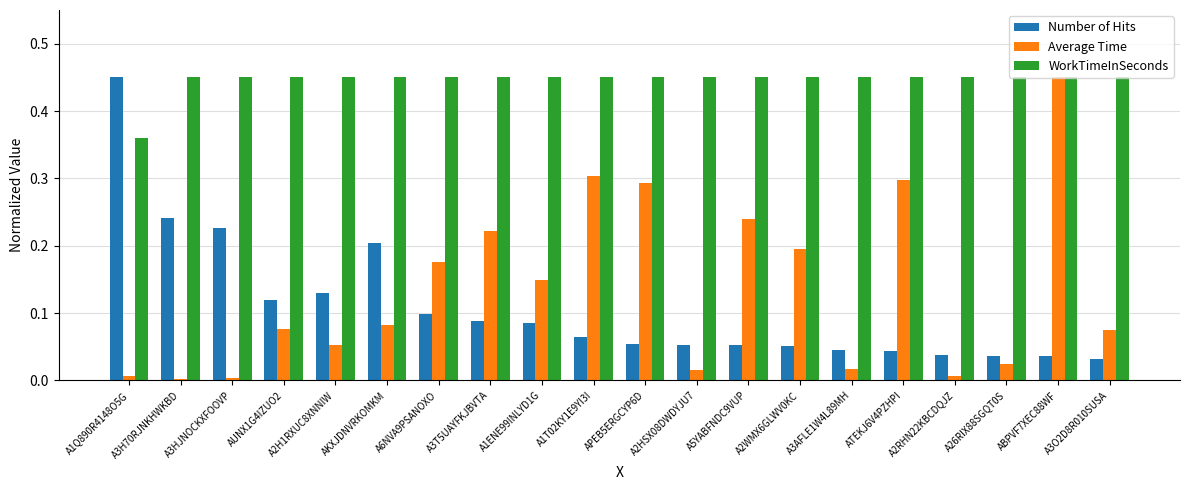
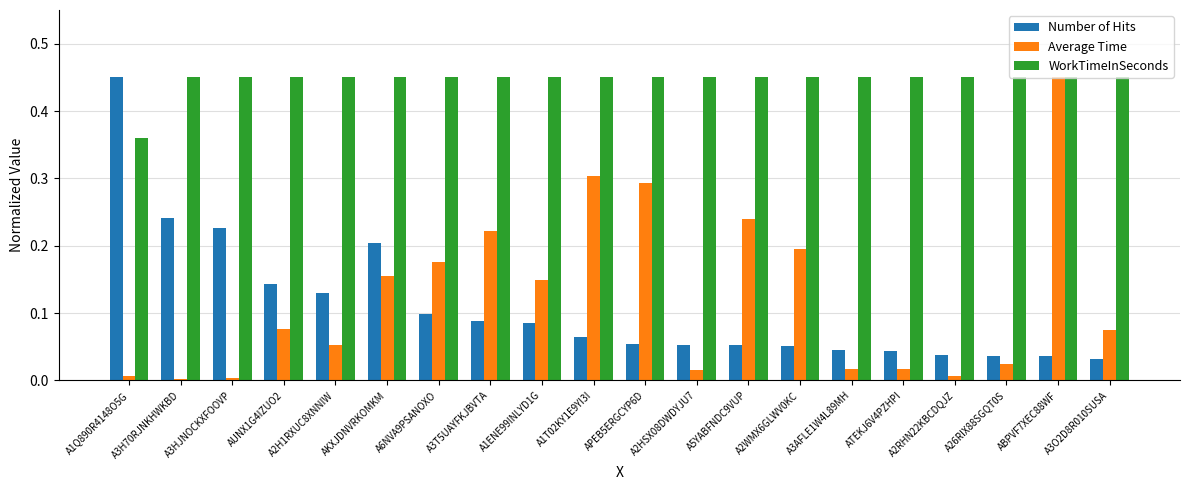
  {
    "Number of Hits": {
      "A1Q890R4148O5G": 0.45,
      "A3H70RJNKHWKBD": 0.24,
      "A3HJNOCKXFOOVP": 0.23,
-     "AUNX1G4IZUO2": 0.12,
+     "AUNX1G4IZUO2": 0.14,
      "A2H1RXUC8XNNIW": 0.13,
      "AKXJDNVRKOMKM": 0.20,
      "A6NVA9PSANOXO": 0.10,
      "A3T5UAYFKJBVTA": 0.09,
      "A1ENE99INLYD1G": 0.09,
      "A1T02KY1E9YI3I": 0.06,
      "APEB5ERGCYP6D": 0.05,
      "A2HSX08DWDYJU7": 0.05,
      "A5YABFNDC9VUP": 0.05,
      "A2WMX6GLWV0KC": 0.05,
      "A3AFLE1W4L89MH": 0.05,
      "ATEKJ6V4PZHPI": 0.04,
      "A2RHN22KBCDQJZ": 0.04,
      "A26RIX88SGQT0S": 0.04,
      "ABPVF7XEC88WF": 0.04,
      "A3O2D8R010SUSA": 0.03
    },
    "Average Time": {
      "A1Q890R4148O5G": 0.01,
      "AUNX1G4IZUO2": 0.08,
      "A2H1RXUC8XNNIW": 0.05,
-     "AKXJDNVRKOMKM": 0.08,
+     "AKXJDNVRKOMKM": 0.16,
      "A6NVA9PSANOXO": 0.18,
      "A3T5UAYFKJBVTA": 0.22,
      "A1ENE99INLYD1G": 0.15,
      "A1T02KY1E9YI3I": 0.30,
      "APEB5ERGCYP6D": 0.29,
      "A2HSX08DWDYJU7": 0.02,
      "A5YABFNDC9VUP": 0.24,
      "A2WMX6GLWV0KC": 0.19,
      "A3AFLE1W4L89MH": 0.02,
-     "ATEKJ6V4PZHPI": 0.30,
+     "ATEKJ6V4PZHPI": 0.02,
      "A2RHN22KBCDQJZ": 0.01,
      "A26RIX88SGQT0S": 0.02,
      "A3O2D8R010SUSA": 0.07
    },
    "WorkTimeInSeconds": {
      "A1Q890R4148O5G": 0.36,
      "A3H70RJNKHWKBD": 0.45,
      "A3HJNOCKXFOOVP": 0.45,
      "AUNX1G4IZUO2": 0.45,
      "A2H1RXUC8XNNIW": 0.45,
      "AKXJDNVRKOMKM": 0.45,
      "A6NVA9PSANOXO": 0.45,
      "A3T5UAYFKJBVTA": 0.45,
      "A1ENE99INLYD1G": 0.45,
      "A1T02KY1E9YI3I": 0.45,
      "APEB5ERGCYP6D": 0.45,
      "A2HSX08DWDYJU7": 0.45,
      "A5YABFNDC9VUP": 0.45,
      "A2WMX6GLWV0KC": 0.45,
      "A3AFLE1W4L89MH": 0.45,
      "ATEKJ6V4PZHPI": 0.45,
      "A2RHN22KBCDQJZ": 0.45
    }
  }
